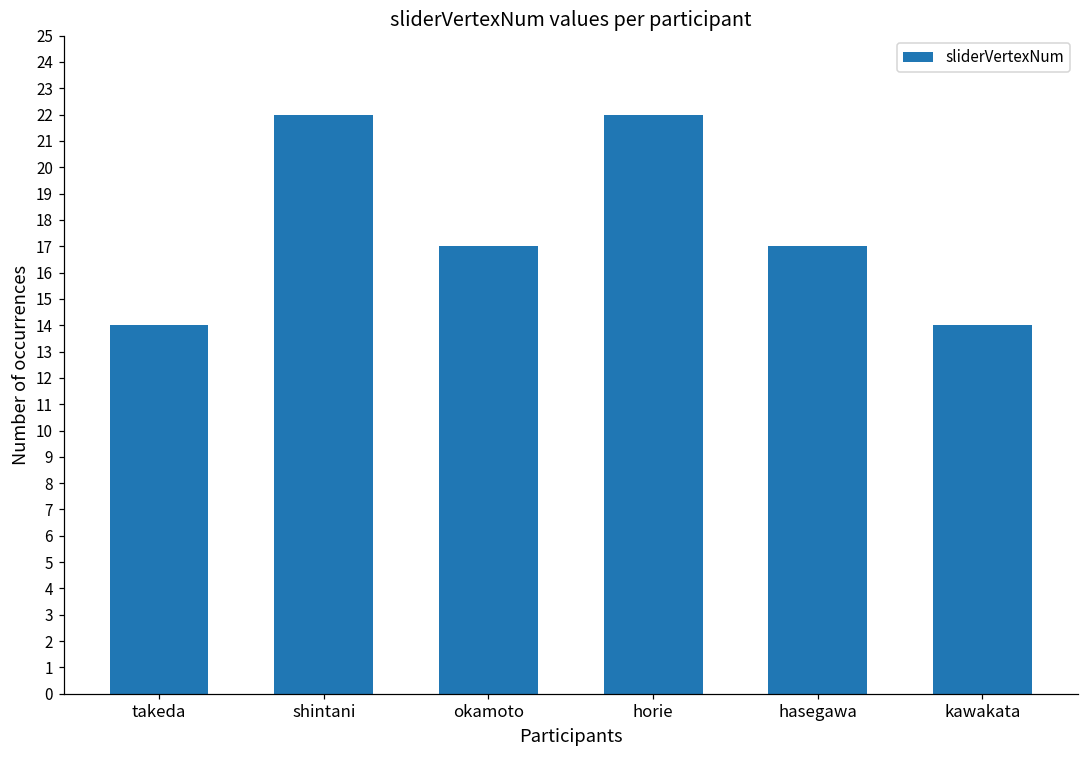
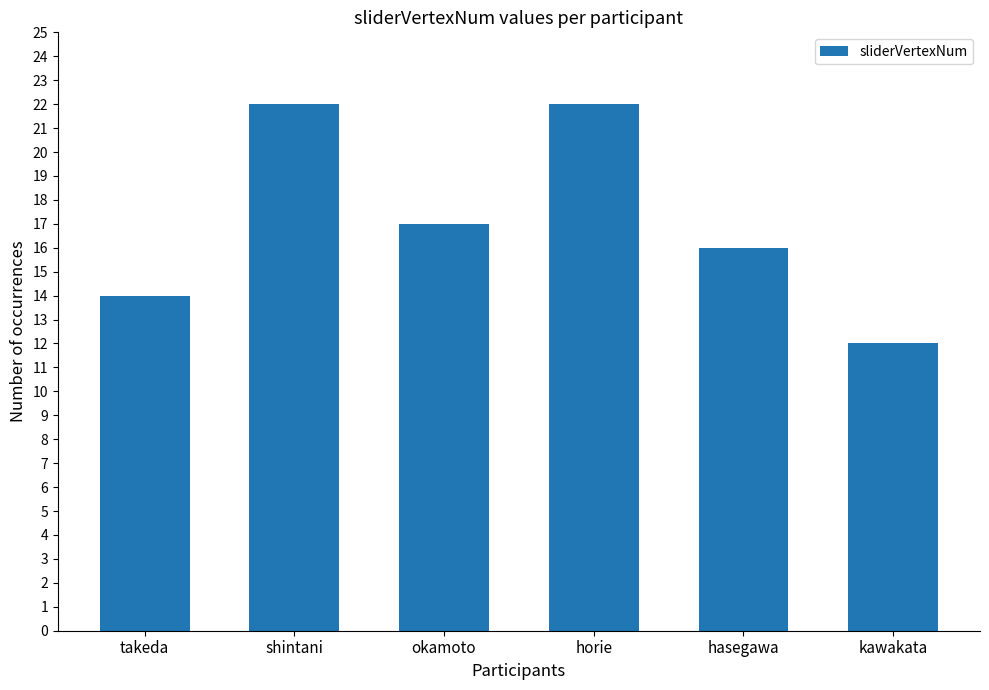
  {
    "takeda": 14,
    "shintani": 22,
    "okamoto": 17,
    "horie": 22,
-   "hasegawa": 17,
-   "kawakata": 14
+   "hasegawa": 16,
+   "kawakata": 12
  }
